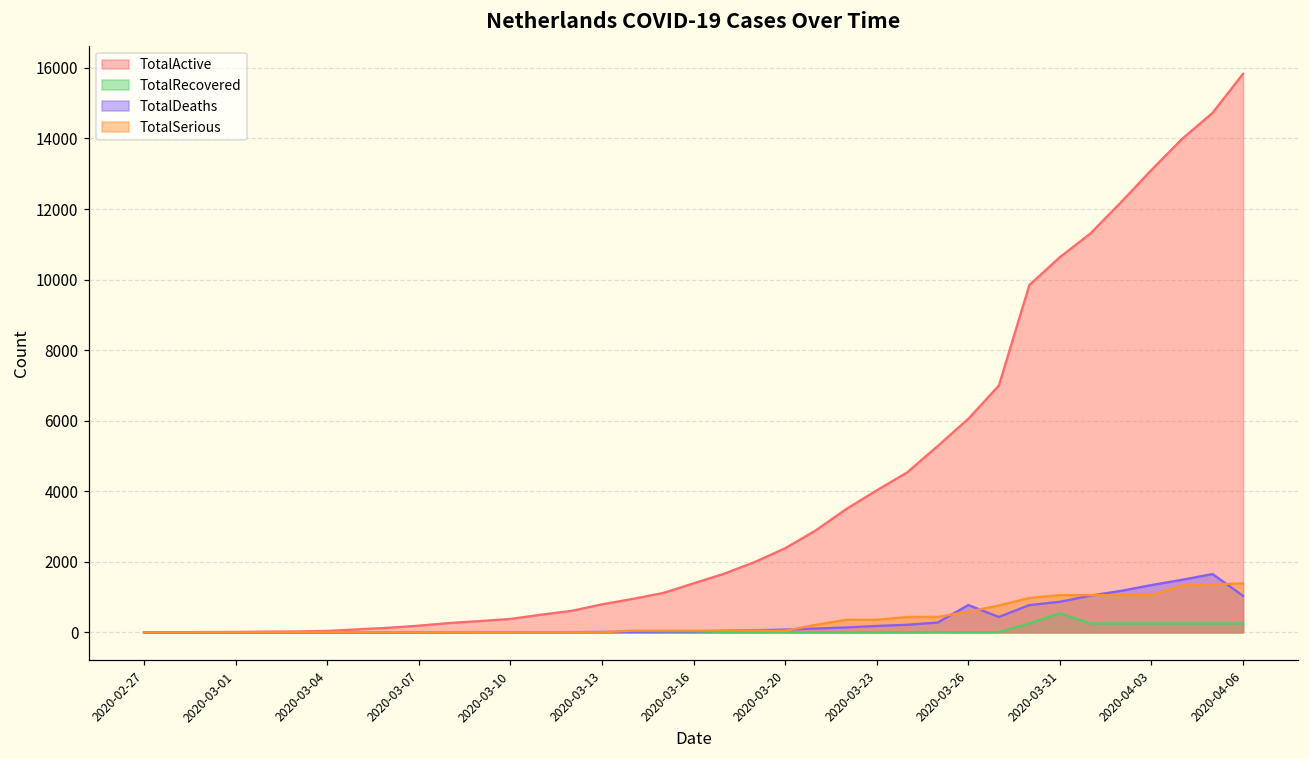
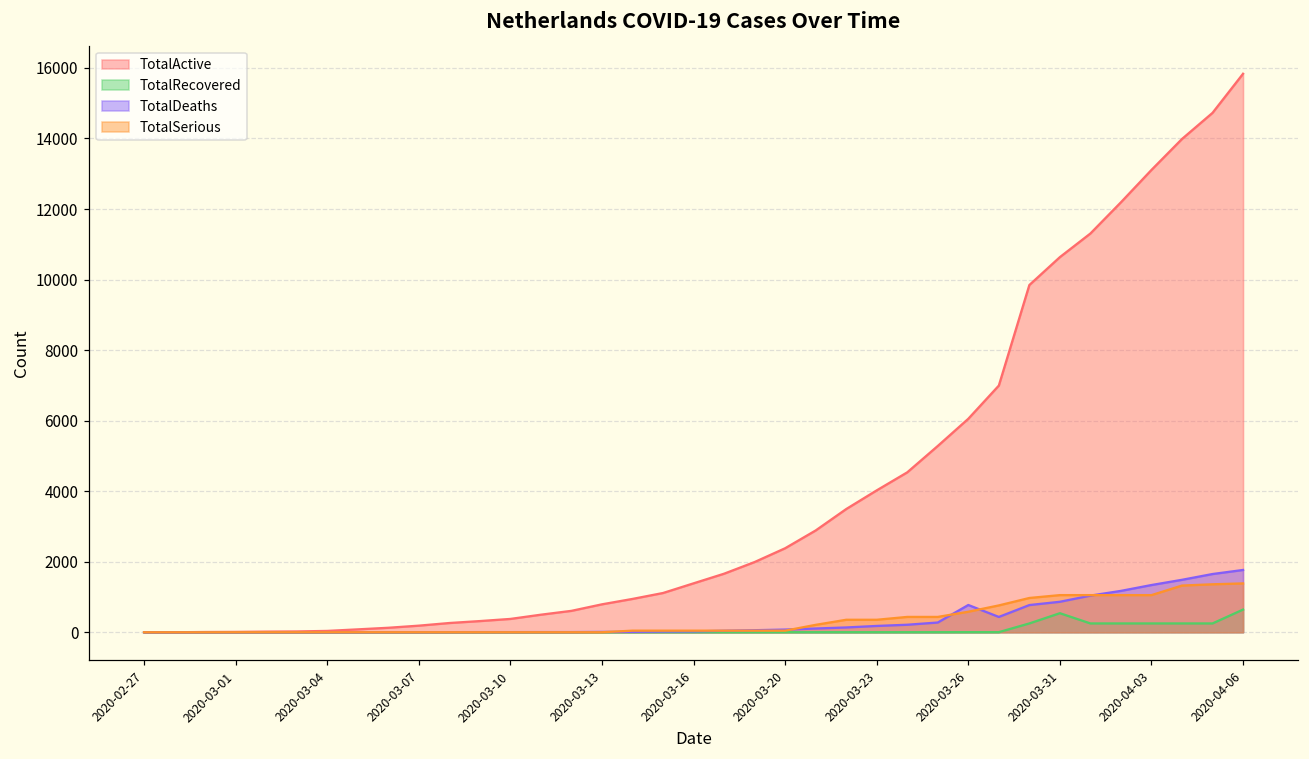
  {
    "TotalRecovered": {
      "2020-03-23": 0,
      "2020-03-26": 0,
      "2020-03-31": 500,
      "2020-04-03": 300,
-     "2020-04-06": 300
+     "2020-04-06": 600
    },
    "TotalDeaths": {
      "2020-03-23": 200,
      "2020-03-26": 800,
      "2020-03-31": 900,
      "2020-04-03": 1300,
-     "2020-04-06": 1000
+     "2020-04-06": 1800
    }
  }
